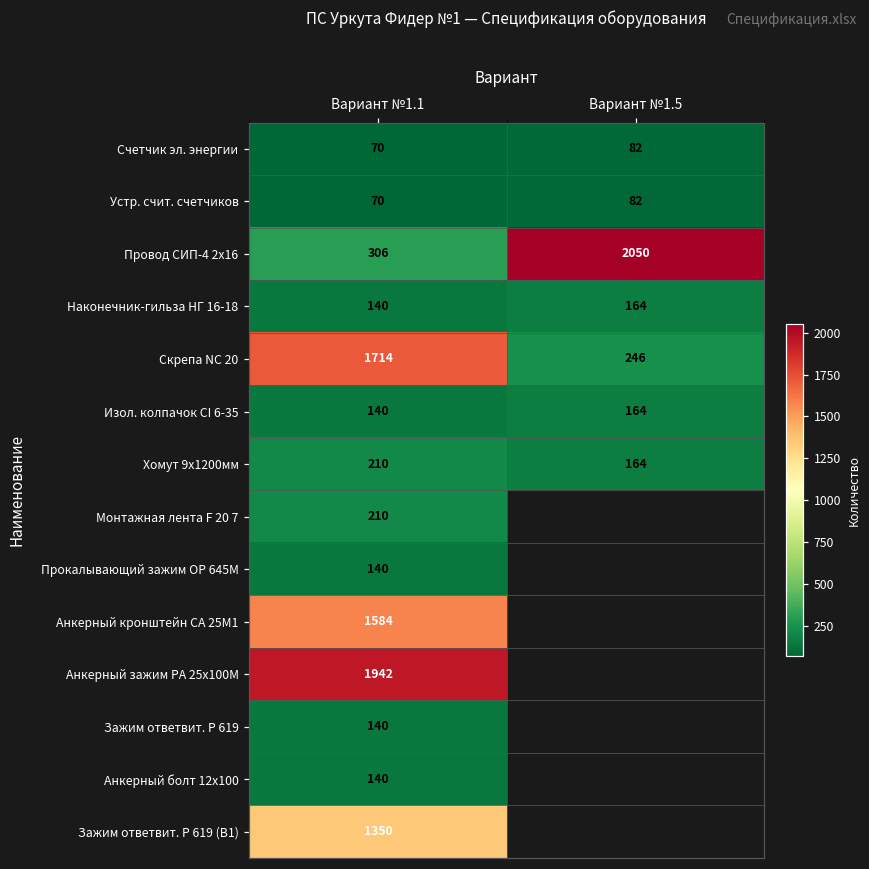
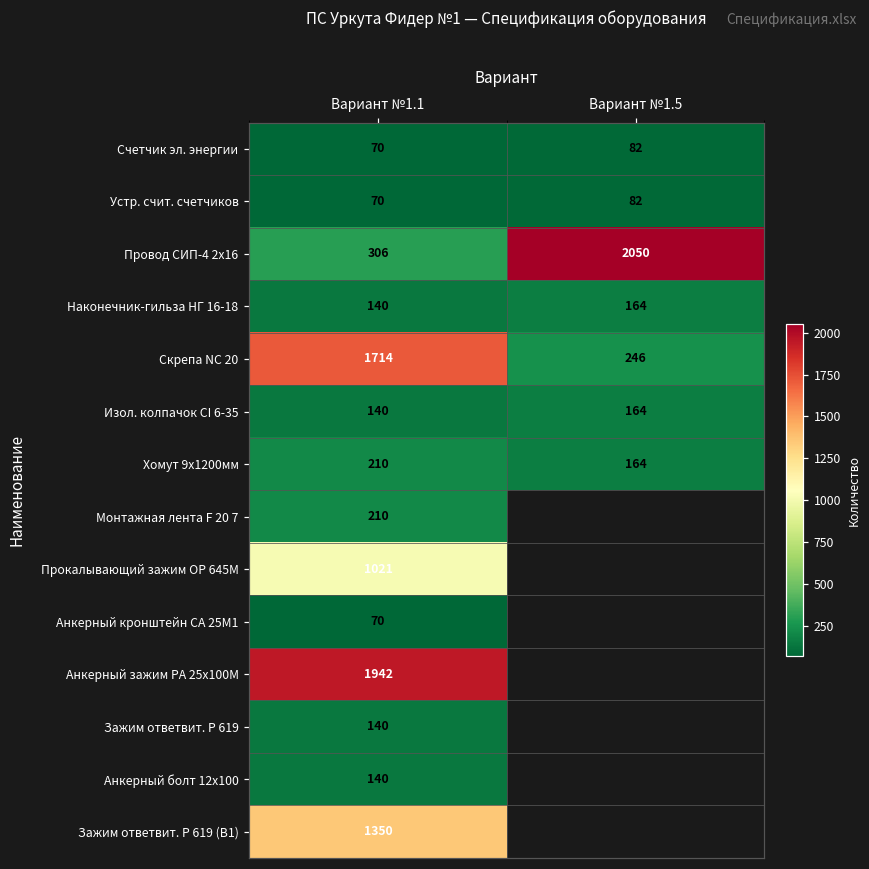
  {
    "Счетчик эл. энергии": {
      "Вариант №1.1": 70,
      "Вариант №1.5": 82
    },
    "Устр. счит. счетчиков": {
      "Вариант №1.1": 70,
      "Вариант №1.5": 82
    },
    "Провод СИП-4 2х16": {
      "Вариант №1.1": 306,
      "Вариант №1.5": 2050
    },
    "Наконечник-гильза НГ 16-18": {
      "Вариант №1.1": 140,
      "Вариант №1.5": 164
    },
    "Скрепа NС 20": {
      "Вариант №1.1": 1714,
      "Вариант №1.5": 246
    },
    "Изол. колпачок CI 6-35": {
      "Вариант №1.1": 140,
      "Вариант №1.5": 164
    },
    "Хомут 9х1200мм": {
      "Вариант №1.1": 210,
      "Вариант №1.5": 164
    },
    "Монтажная лента F 20 7": {
      "Вариант №1.1": 210
    },
    "Прокалывающий зажим OP 645М": {
-     "Вариант №1.1": 140
+     "Вариант №1.1": 1021
    },
    "Анкерный кронштейн СА 25М1": {
-     "Вариант №1.1": 1584
+     "Вариант №1.1": 70
    },
    "Анкерный зажим РА 25х100М": {
      "Вариант №1.1": 1942
    },
    "Зажим ответвит. Р 619": {
      "Вариант №1.1": 140
    },
    "Анкерный болт 12х100": {
      "Вариант №1.1": 140
    },
    "Зажим ответвит. Р 619 (В1)": {
      "Вариант №1.1": 1350
    }
  }
